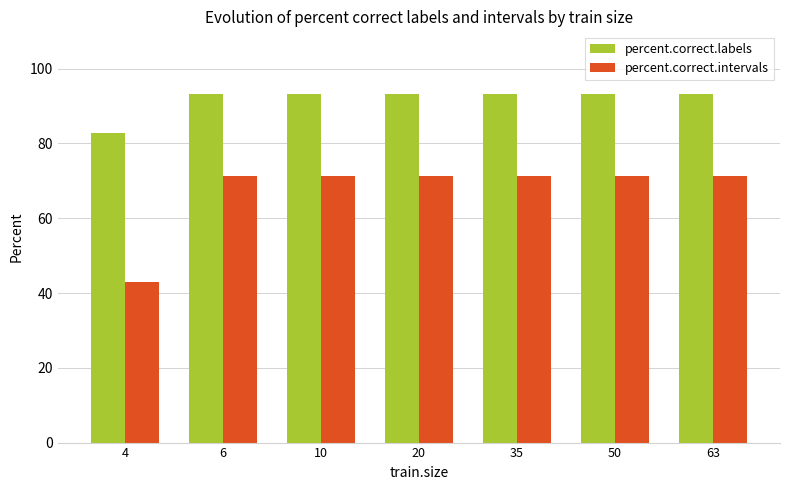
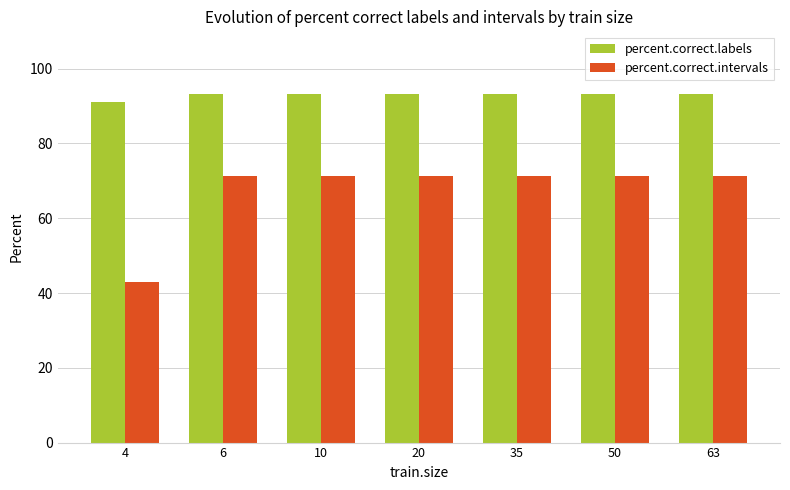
  {
    "percent.correct.labels": {
-     "4": 83,
+     "4": 91,
      "6": 93,
      "10": 93,
      "20": 93,
      "35": 93,
      "50": 93,
      "63": 93
    },
    "percent.correct.intervals": {
      "4": 43,
      "6": 71,
      "10": 71,
      "20": 71,
      "35": 71,
      "50": 71,
      "63": 71
    }
  }
